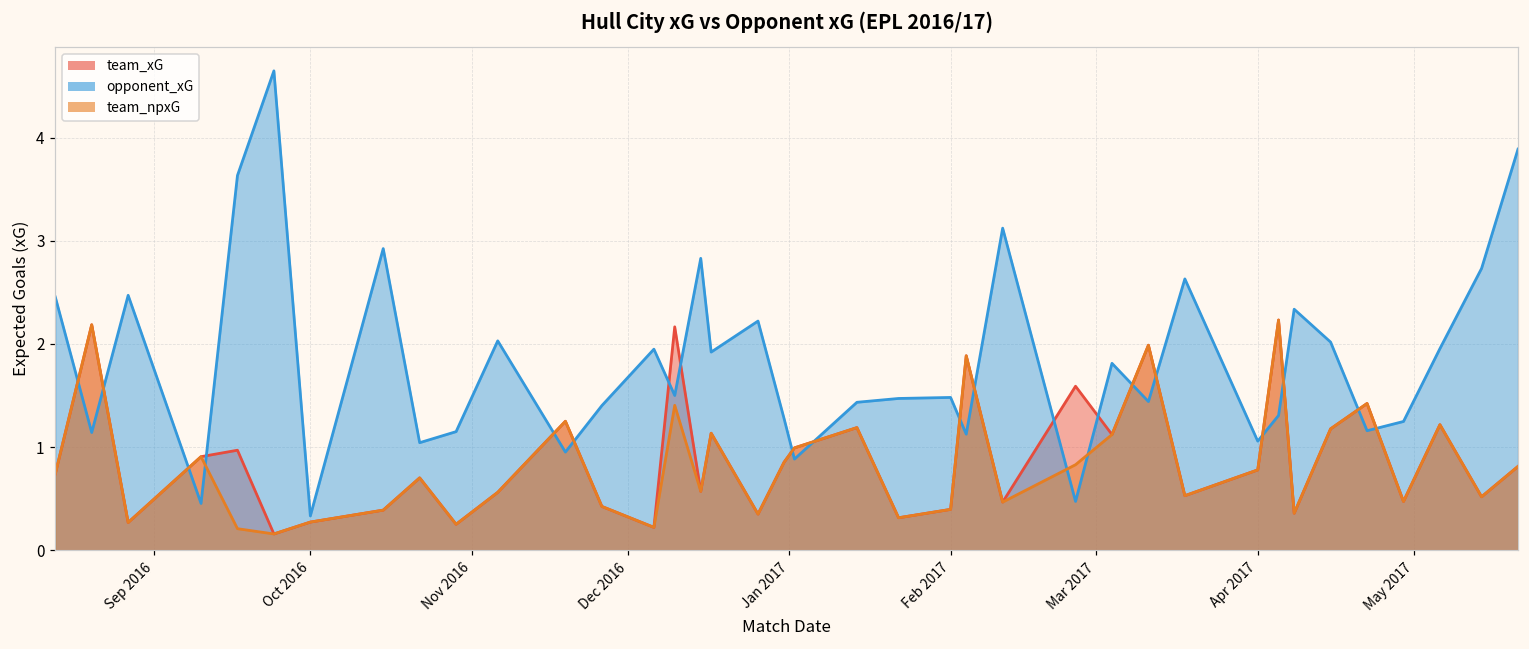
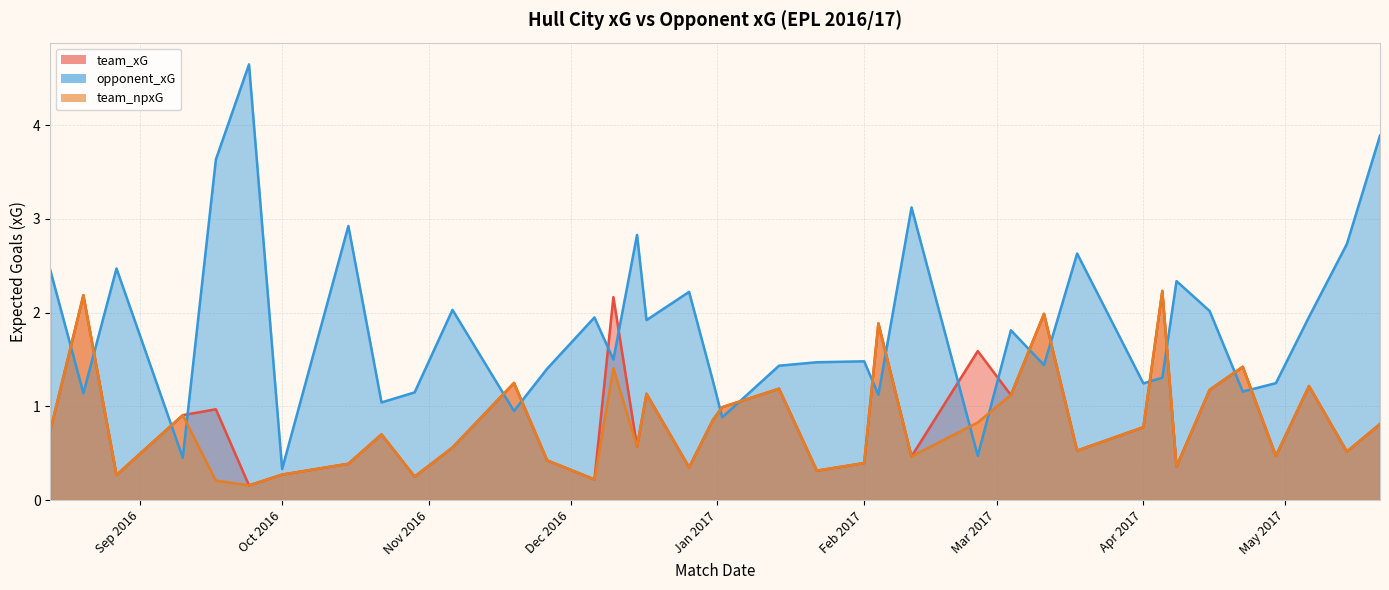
  {
    "opponent_xG": {
      "Oct 2016": 0.3,
      "Feb 2017": 1.5,
-     "Apr 2017": 1.1
+     "Apr 2017": 1.2
    }
  }
